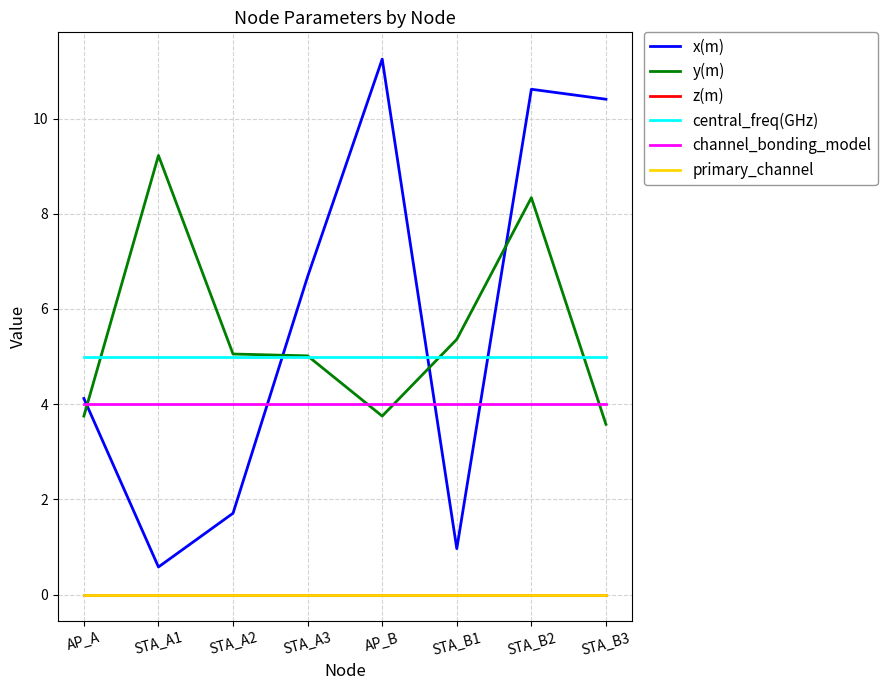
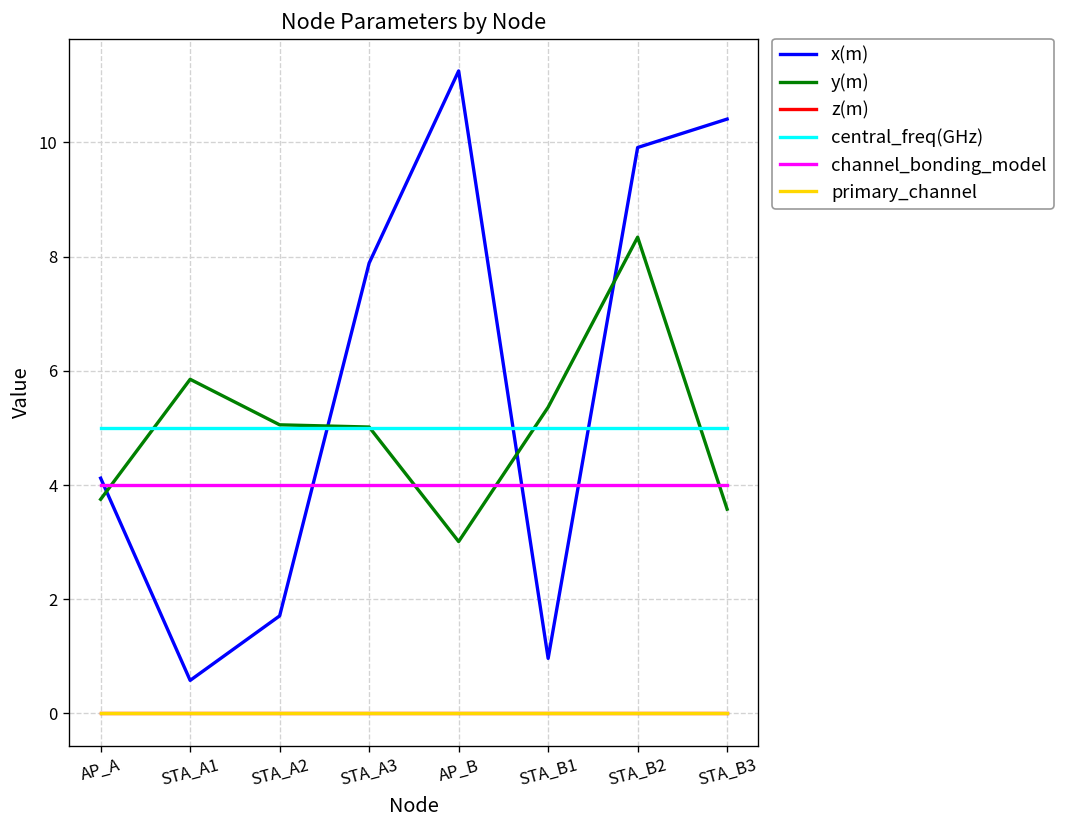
  {
    "x(m)": {
      "AP_A": 4.1,
      "STA_A1": 0.6,
      "STA_A2": 1.7,
-     "STA_A3": 6.7,
+     "STA_A3": 7.9,
      "AP_B": 11.3,
      "STA_B1": 1.0,
-     "STA_B2": 10.6,
+     "STA_B2": 9.9,
      "STA_B3": 10.4
    },
    "y(m)": {
      "AP_A": 3.8,
-     "STA_A1": 9.2,
+     "STA_A1": 5.9,
      "STA_A2": 5.1,
-     "AP_B": 3.8,
+     "AP_B": 3.0,
      "STA_B1": 5.4,
      "STA_B2": 8.3,
      "STA_B3": 3.6
    },
    "primary_channel": {
      "AP_A": 0.0,
      "STA_A1": 0.0,
      "STA_A2": 0.0,
      "STA_A3": 0.0,
      "AP_B": 0.0,
      "STA_B1": 0.0,
      "STA_B2": 0.0,
      "STA_B3": 0.0
    },
    "central_freq(GHz)": {
      "AP_A": 5.0,
      "STA_A1": 5.0,
      "STA_A2": 5.0,
      "AP_B": 5.0,
      "STA_B1": 5.0,
      "STA_B2": 5.0,
      "STA_B3": 5.0
    },
    "channel_bonding_model": {
      "AP_A": 4.0,
      "STA_A1": 4.0,
      "STA_A2": 4.0,
      "STA_A3": 4.0,
      "AP_B": 4.0,
      "STA_B1": 4.0,
      "STA_B2": 4.0,
      "STA_B3": 4.0
    }
  }
